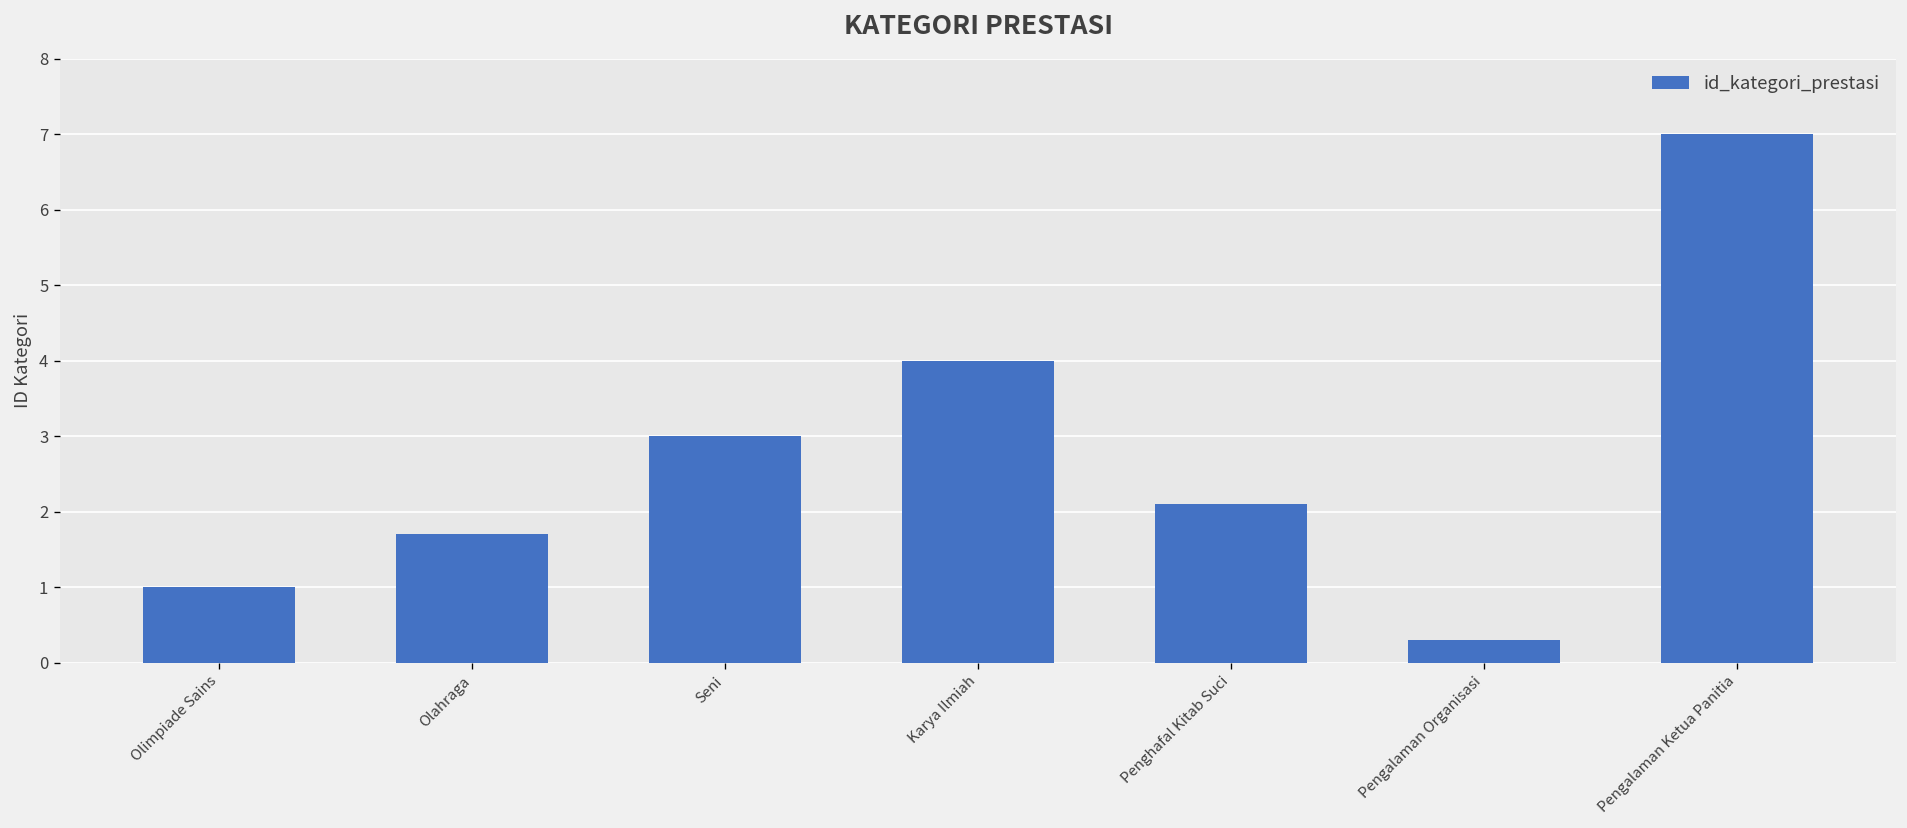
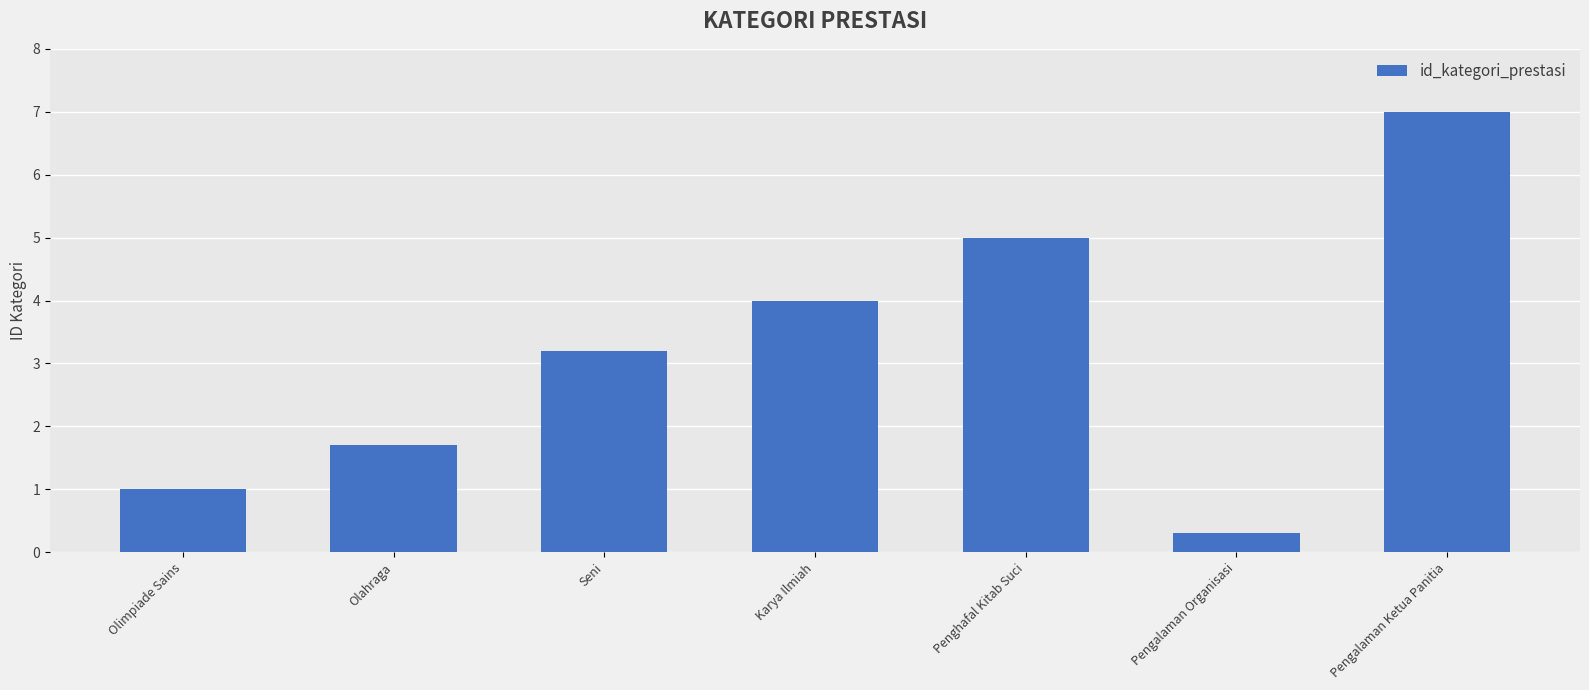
  {
    "Olimpiade Sains": 1.0,
    "Olahraga": 1.7,
-   "Seni": 3.0,
+   "Seni": 3.2,
    "Karya Ilmiah": 4.0,
-   "Penghafal Kitab Suci": 2.1,
+   "Penghafal Kitab Suci": 5.0,
    "Pengalaman Organisasi": 0.3,
    "Pengalaman Ketua Panitia": 7.0
  }
